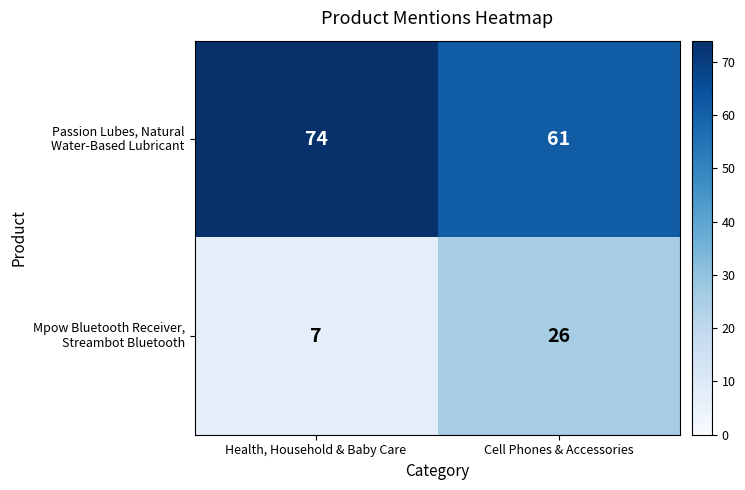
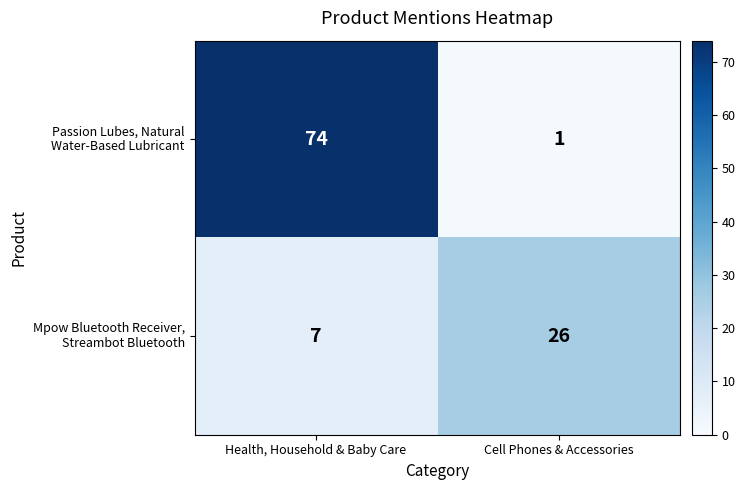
  {
    "Passion Lubes, Natural Water-Based Lubricant": {
      "Health, Household & Baby Care": 74,
-     "Cell Phones & Accessories": 61
+     "Cell Phones & Accessories": 1
    },
    "Mpow Bluetooth Receiver, Streambot Bluetooth": {
      "Health, Household & Baby Care": 7,
      "Cell Phones & Accessories": 26
    }
  }
